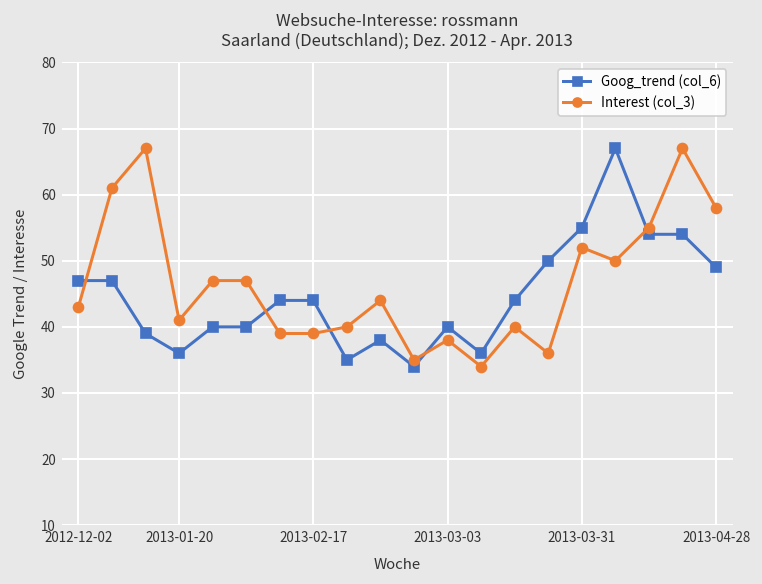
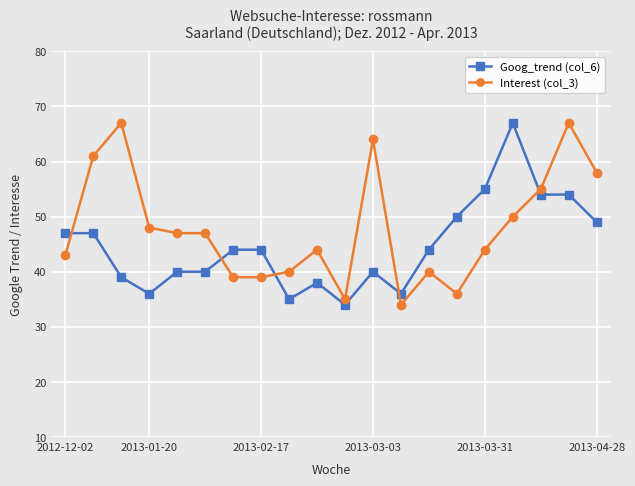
  {
    "Goog_trend (col_6)": {
      "2012-12-02": 47,
      "2013-01-20": 36,
      "2013-03-03": 40,
      "2013-03-31": 55,
      "2013-04-28": 49
    },
    "Interest (col_3)": {
      "2012-12-02": 43,
-     "2013-01-20": 41,
-     "2013-03-03": 38,
-     "2013-03-31": 52,
+     "2013-01-20": 48,
+     "2013-03-03": 64,
+     "2013-03-31": 44,
      "2013-04-28": 58
    }
  }
